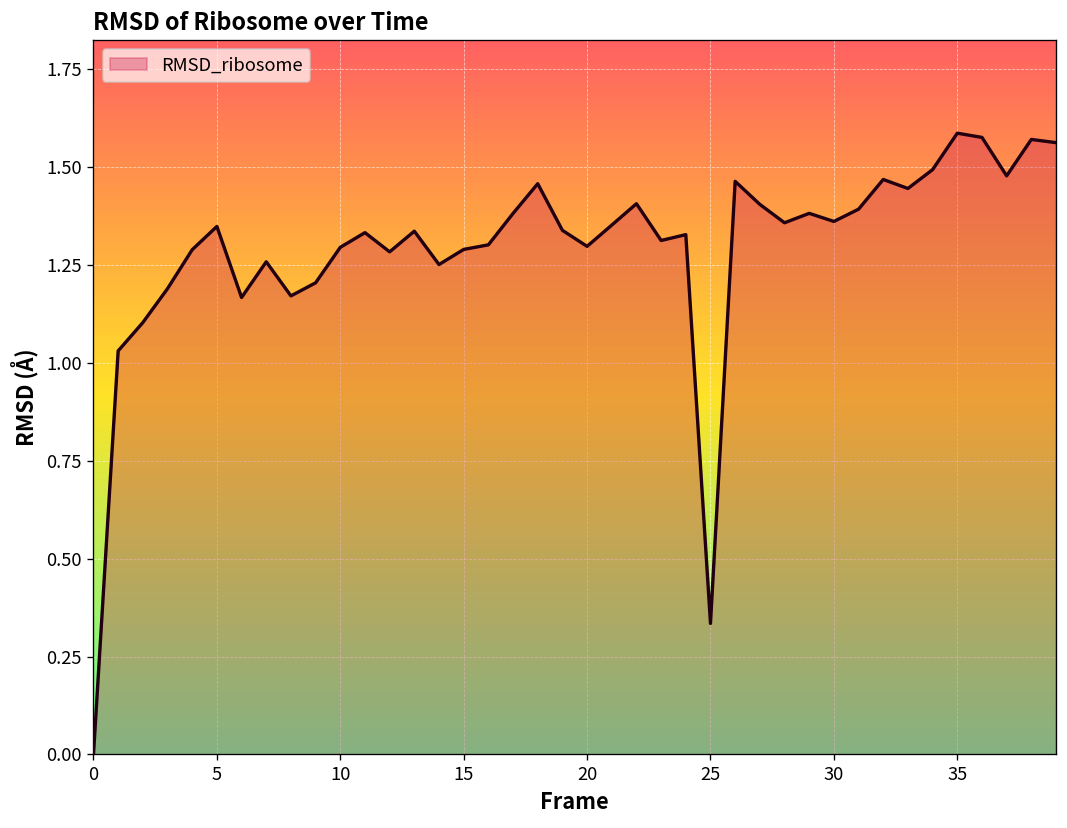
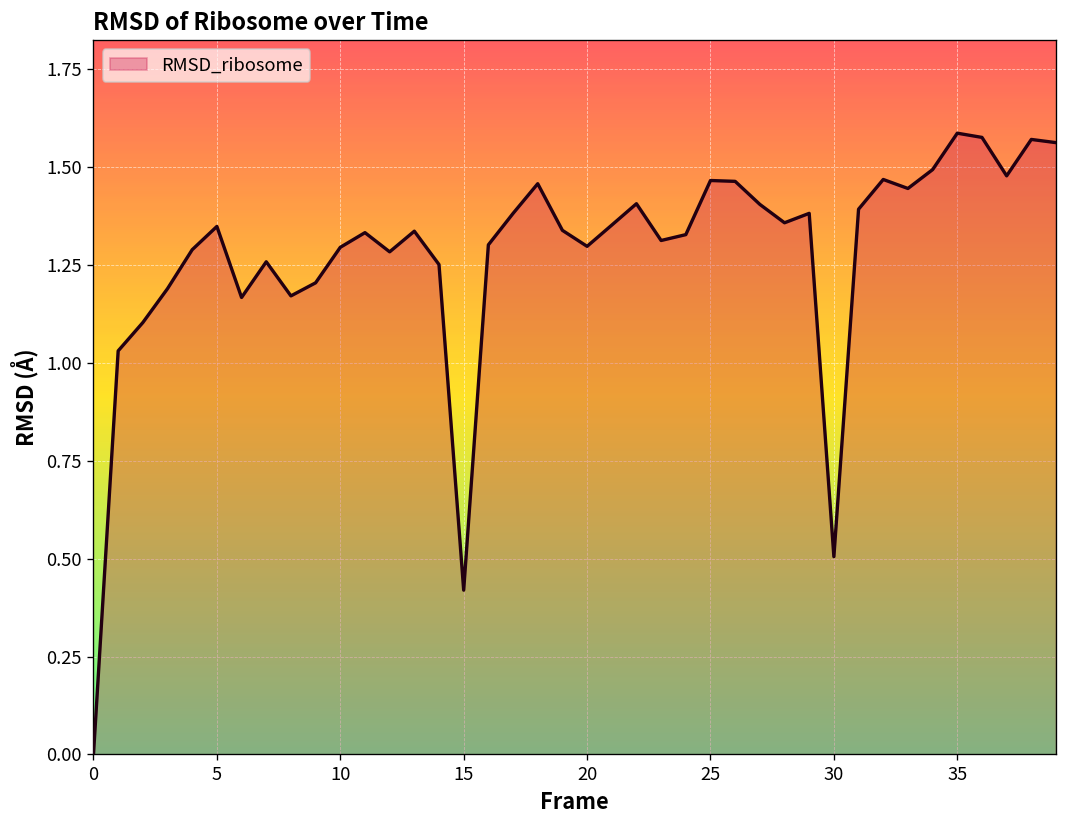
  {
    "0": 0.00,
    "5": 1.35,
    "10": 1.29,
-   "15": 1.29,
+   "15": 0.42,
    "20": 1.30,
-   "25": 0.33,
-   "30": 1.36,
+   "25": 1.47,
+   "30": 0.50,
    "35": 1.59
  }
